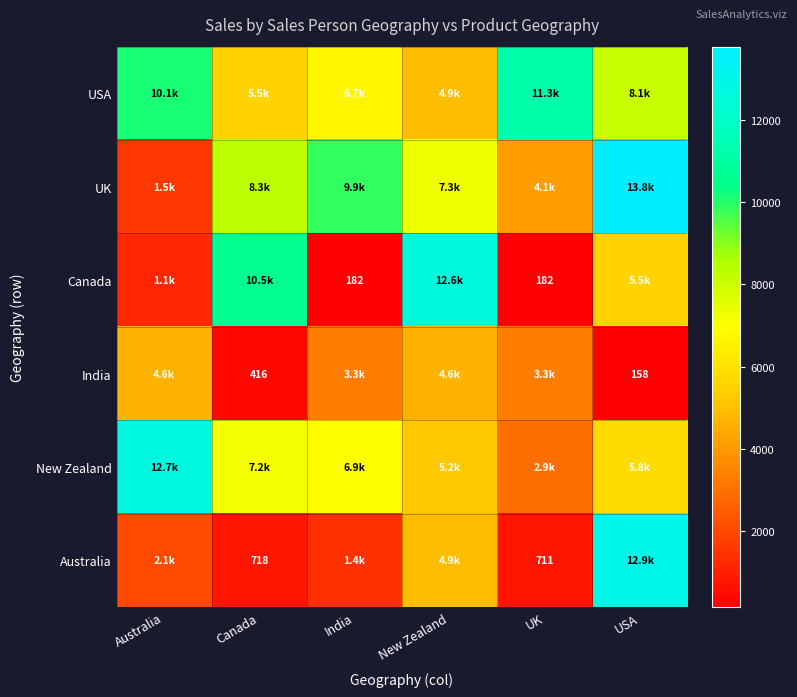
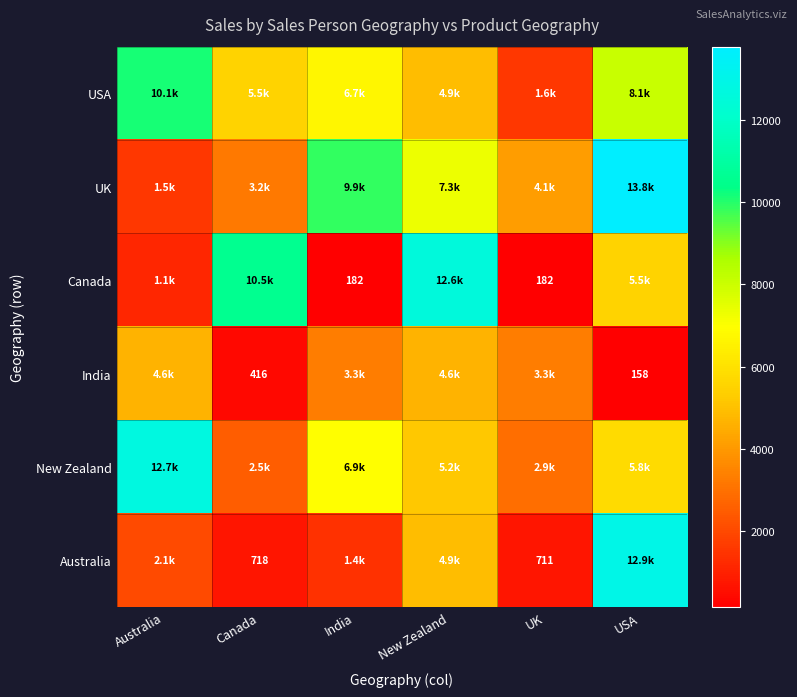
  {
    "USA": {
      "Australia": "10.1k",
      "Canada": "5.5k",
      "India": "6.7k",
      "New Zealand": "4.9k",
-     "UK": "11.3k",
+     "UK": "1.6k",
      "USA": "8.1k"
    },
    "UK": {
      "Australia": "1.5k",
-     "Canada": "8.3k",
+     "Canada": "3.2k",
      "India": "9.9k",
      "New Zealand": "7.3k",
      "UK": "4.1k",
      "USA": "13.8k"
    },
    "Canada": {
      "Australia": "1.1k",
      "Canada": "10.5k",
      "India": "182",
      "New Zealand": "12.6k",
      "UK": "182",
      "USA": "5.5k"
    },
    "India": {
      "Australia": "4.6k",
      "Canada": "416",
      "India": "3.3k",
      "New Zealand": "4.6k",
      "UK": "3.3k",
      "USA": "158"
    },
    "New Zealand": {
      "Australia": "12.7k",
-     "Canada": "7.2k",
+     "Canada": "2.5k",
      "India": "6.9k",
      "New Zealand": "5.2k",
      "UK": "2.9k",
      "USA": "5.8k"
    },
    "Australia": {
      "Australia": "2.1k",
      "Canada": "718",
      "India": "1.4k",
      "New Zealand": "4.9k",
      "UK": "711",
      "USA": "12.9k"
    }
  }
